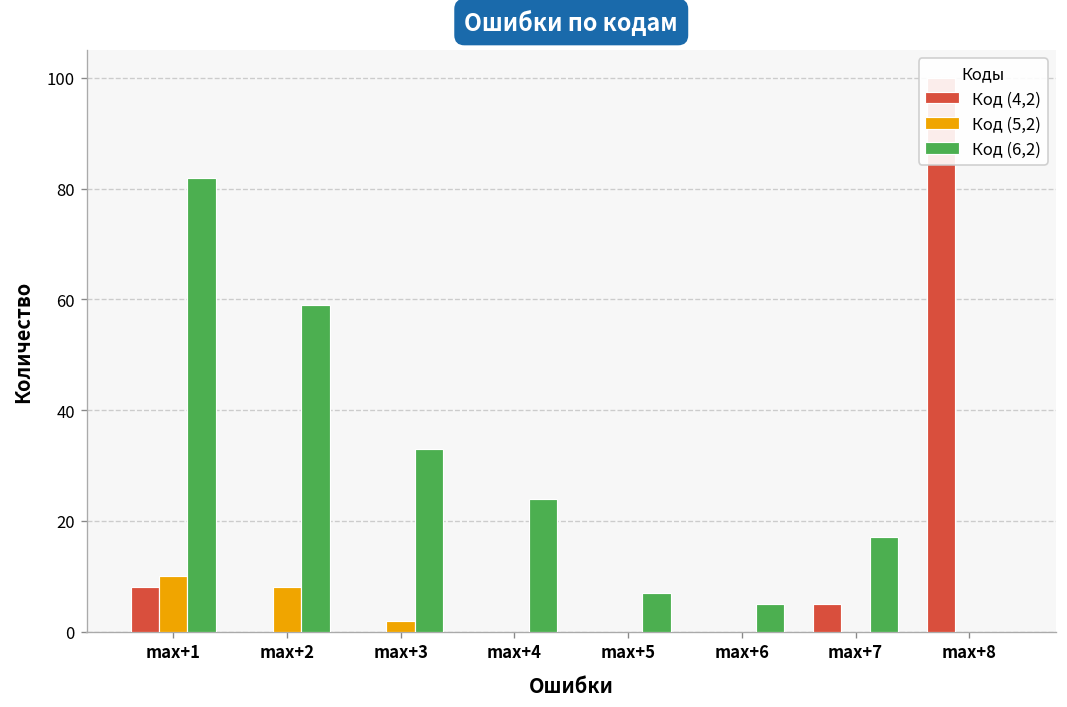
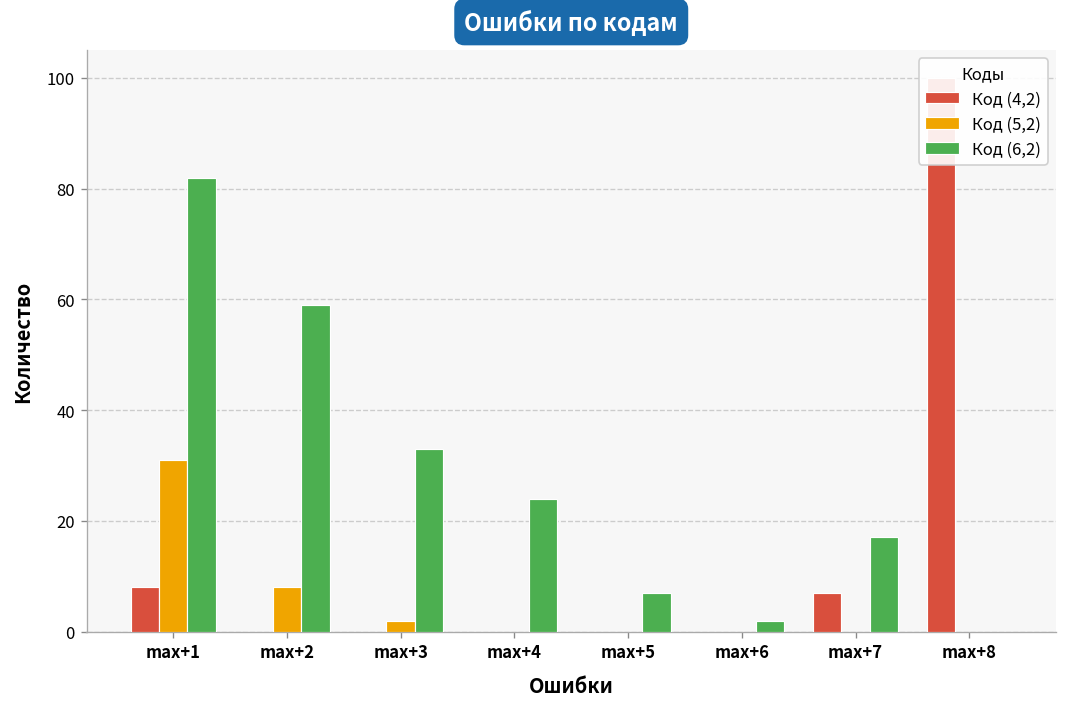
  {
    "Код (4,2)": {
      "max+1": 8,
      "max+2": 0,
      "max+3": 0,
      "max+4": 0,
      "max+5": 0,
      "max+6": 0,
-     "max+7": 5
+     "max+7": 7
    },
    "Код (5,2)": {
-     "max+1": 10,
+     "max+1": 31,
      "max+2": 8,
      "max+3": 2,
      "max+4": 0,
      "max+5": 0,
      "max+6": 0,
      "max+7": 0,
      "max+8": 0
    },
    "Код (6,2)": {
      "max+1": 82,
      "max+2": 59,
      "max+3": 33,
      "max+4": 24,
      "max+5": 7,
-     "max+6": 5,
+     "max+6": 2,
      "max+7": 17,
      "max+8": 0
    }
  }
